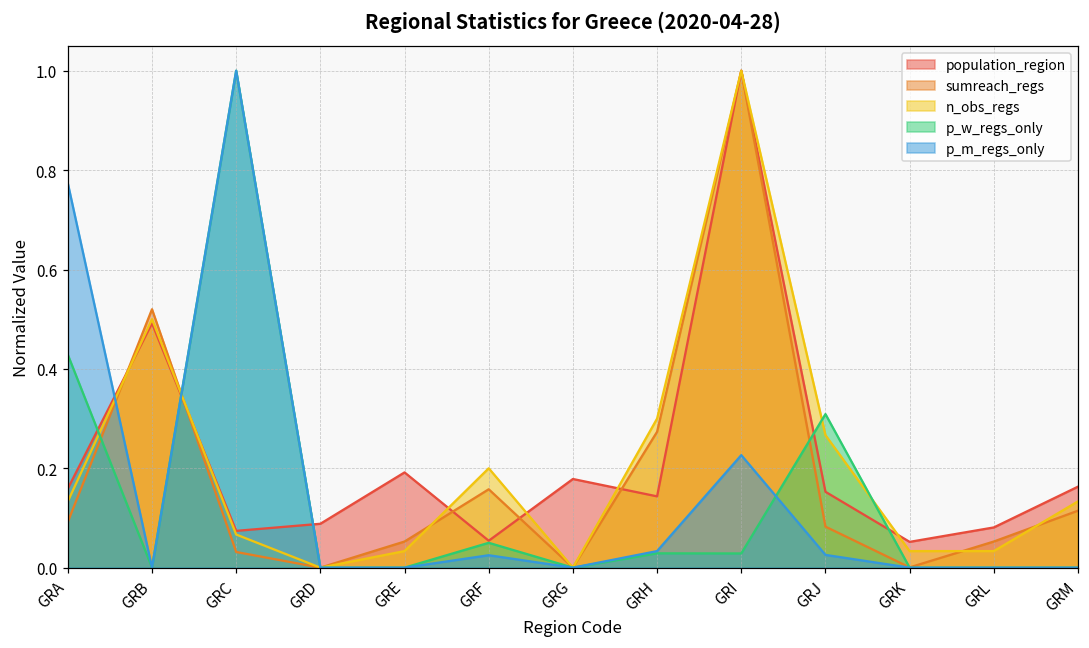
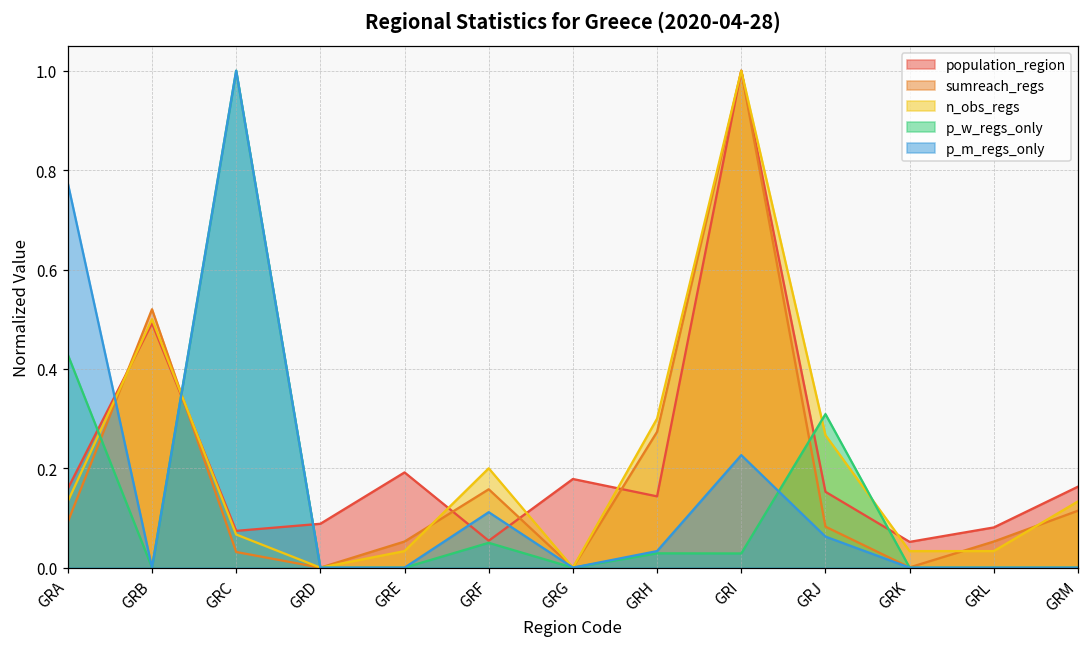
  {
    "p_w_regs_only": {
      "GRA": 0.43,
      "GRI": 0.03,
      "GRJ": 0.31
    },
    "p_m_regs_only": {
      "GRA": 0.77,
-     "GRF": 0.03,
+     "GRF": 0.11,
      "GRI": 0.23,
-     "GRJ": 0.03
+     "GRJ": 0.06
    }
  }
